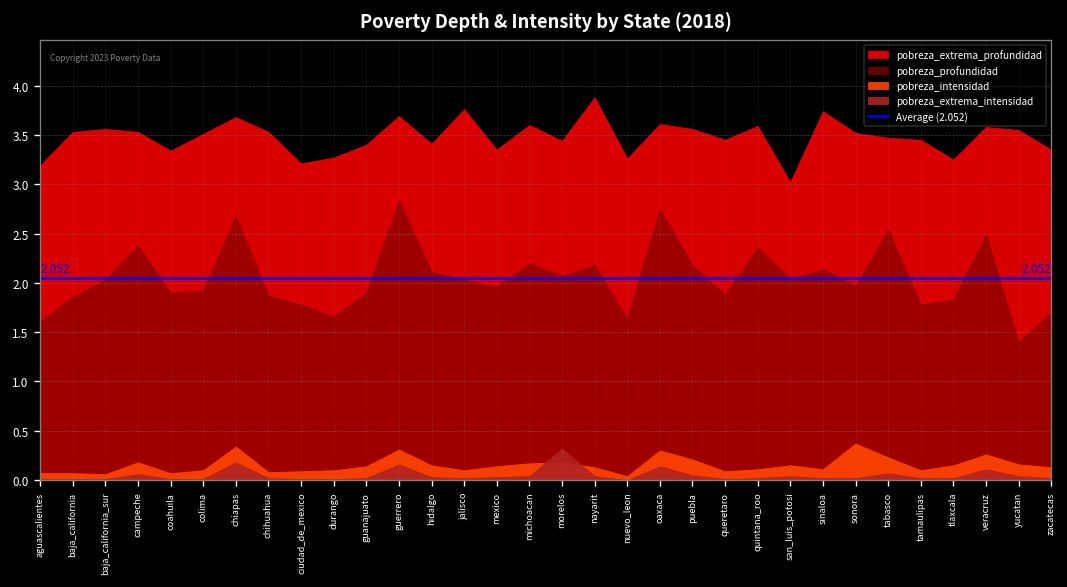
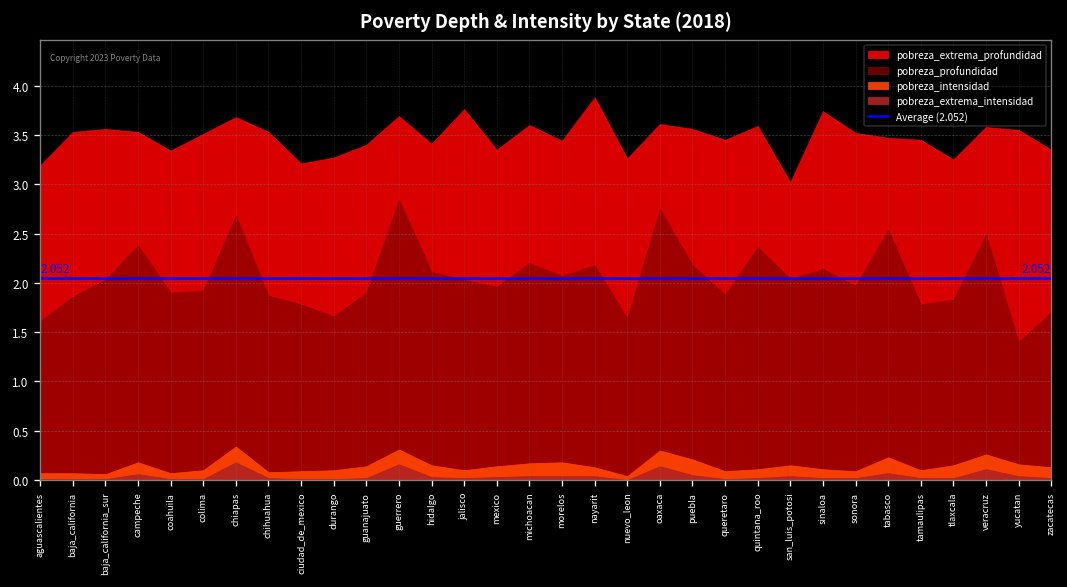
  {
    "pobreza_extrema_profundidad": {
      "aguascalientes": 3.2,
      "baja_california": 3.5,
      "baja_california_sur": 3.6,
      "campeche": 3.5,
      "coahuila": 3.3,
      "colima": 3.5,
      "chiapas": 3.7,
      "chihuahua": 3.5,
      "ciudad_de_mexico": 3.2,
      "durango": 3.3,
      "guanajuato": 3.4,
      "guerrero": 3.7,
      "hidalgo": 3.4,
      "jalisco": 3.8,
      "mexico": 3.4,
      "michoacan": 3.6,
      "morelos": 3.4,
      "nayarit": 3.9,
      "nuevo_leon": 3.3,
      "oaxaca": 3.6,
      "puebla": 3.6,
      "queretaro": 3.5,
      "quintana_roo": 3.6,
      "san_luis_potosi": 3.0,
      "sinaloa": 3.7,
      "sonora": 3.5,
      "tabasco": 3.5,
      "tamaulipas": 3.5,
      "tlaxcala": 3.3,
      "yucatan": 3.6,
      "zacatecas": 3.4
    },
    "pobreza_profundidad": {
      "aguascalientes": 1.6,
      "baja_california_sur": 2.0,
      "campeche": 2.4,
      "coahuila": 1.9,
      "colima": 1.9,
      "chiapas": 2.7,
      "chihuahua": 1.9,
      "ciudad_de_mexico": 1.8,
      "durango": 1.7,
      "guanajuato": 1.9,
      "guerrero": 2.8,
      "hidalgo": 2.1,
      "jalisco": 2.0,
      "mexico": 2.0,
      "michoacan": 2.2,
      "morelos": 2.1,
      "nayarit": 2.2,
      "nuevo_leon": 1.6,
      "oaxaca": 2.8,
      "puebla": 2.2,
      "queretaro": 1.9,
      "quintana_roo": 2.4,
      "san_luis_potosi": 2.0,
      "sinaloa": 2.1,
      "sonora": 2.0,
      "tabasco": 2.5,
      "tamaulipas": 1.8,
      "tlaxcala": 1.8,
      "veracruz": 2.5,
      "yucatan": 1.4,
      "zacatecas": 1.7
    },
    "pobreza_intensidad": {
      "aguascalientes": 0.1,
      "baja_california": 0.1,
      "baja_california_sur": 0.1,
      "campeche": 0.2,
      "coahuila": 0.1,
      "colima": 0.1,
      "chiapas": 0.3,
      "chihuahua": 0.1,
      "ciudad_de_mexico": 0.1,
      "durango": 0.1,
      "guanajuato": 0.1,
      "guerrero": 0.3,
      "hidalgo": 0.2,
      "jalisco": 0.1,
      "mexico": 0.1,
      "michoacan": 0.2,
      "morelos": 0.2,
      "nayarit": 0.1,
      "nuevo_leon": 0.0,
      "oaxaca": 0.3,
      "puebla": 0.2,
      "queretaro": 0.1,
      "quintana_roo": 0.1,
      "san_luis_potosi": 0.2,
      "sinaloa": 0.1,
-     "sonora": 0.4,
+     "sonora": 0.1,
      "tabasco": 0.2,
      "tamaulipas": 0.1,
      "tlaxcala": 0.2,
      "veracruz": 0.3,
      "yucatan": 0.2,
      "zacatecas": 0.1
    },
    "pobreza_extrema_intensidad": {
      "campeche": 0.1,
      "chiapas": 0.2,
      "guerrero": 0.2,
      "michoacan": 0.0,
-     "morelos": 0.3,
+     "morelos": 0.0,
      "nayarit": 0.0,
      "nuevo_leon": 0.0,
      "oaxaca": 0.1,
      "puebla": 0.1,
      "san_luis_potosi": 0.0,
      "tabasco": 0.1,
      "veracruz": 0.1,
      "yucatan": 0.0
    }
  }
